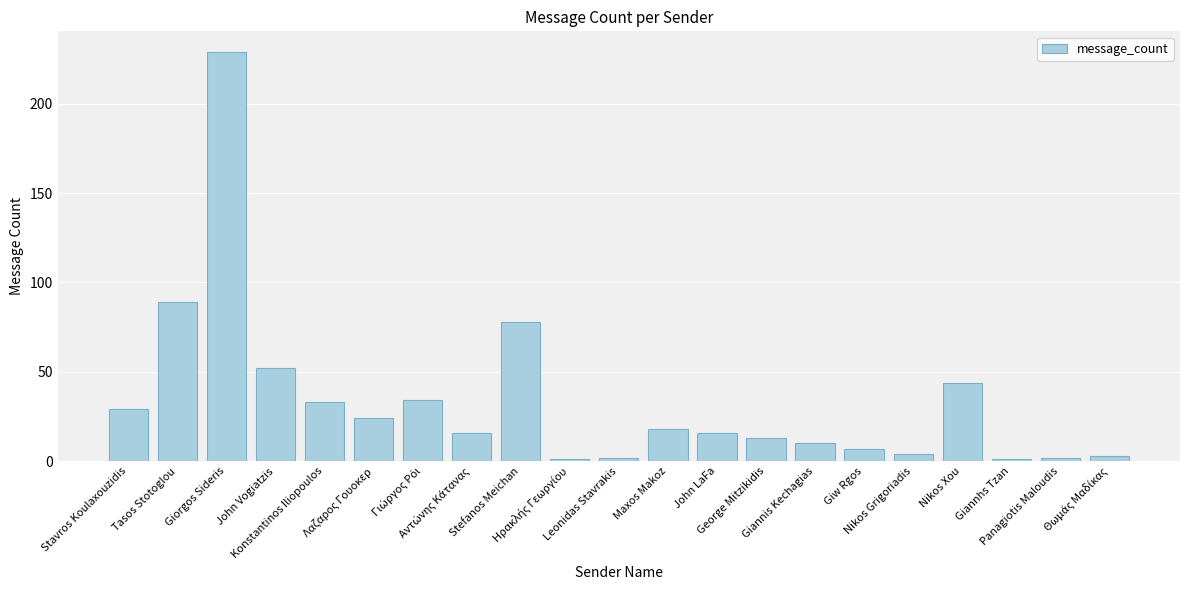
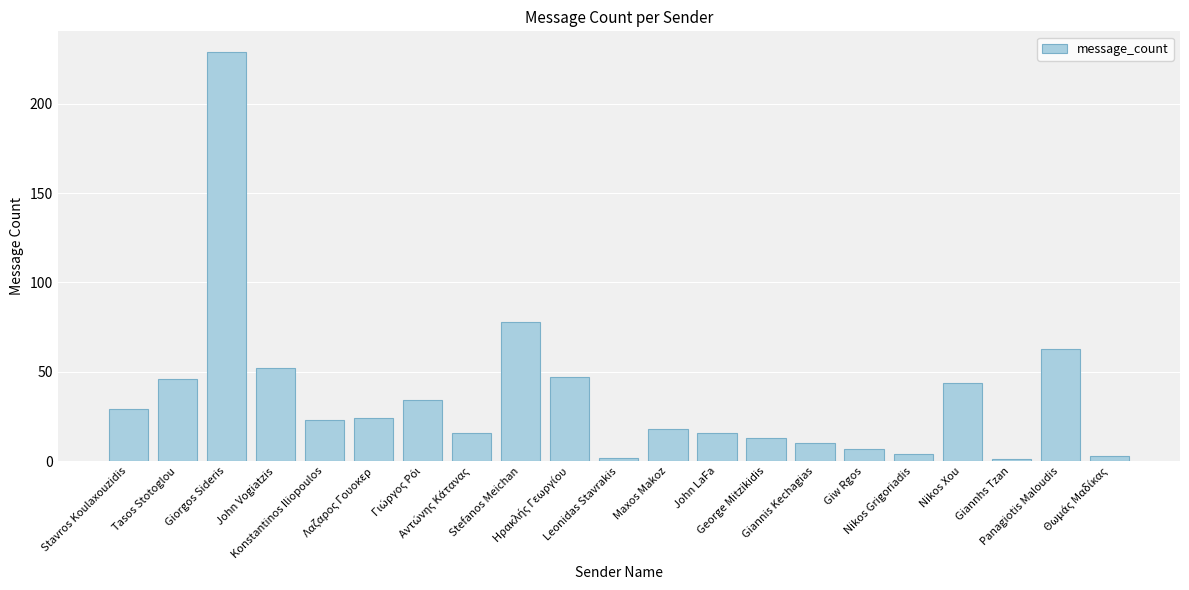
  {
    "Stavros Koulaxouzidis": 29,
-   "Tasos Stotoglou": 89,
+   "Tasos Stotoglou": 46,
    "Giorgos Sideris": 229,
    "John Vogiatzis": 52,
-   "Konstantinos Iliopoulos": 33,
+   "Konstantinos Iliopoulos": 23,
    "Λαζαρος Γουοκερ": 24,
    "Γιώργος Ρόι": 34,
    "Αντώνης Κάτανας": 16,
    "Stefanos Meichan": 78,
-   "Ηρακλής Γεωργίου": 1,
+   "Ηρακλής Γεωργίου": 47,
    "Leonidas Stavrakis": 2,
    "Maxos Makoz": 18,
    "John LaFa": 16,
    "George Mitzikidis": 13,
    "Giannis Kechagias": 10,
    "Giw Rgos": 7,
    "Nikos Grigoriadis": 4,
    "Nikos Xou": 44,
-   "Panagiotis Maloudis": 2,
+   "Panagiotis Maloudis": 63,
    "Θωμάς Μαδίκας": 3
  }
